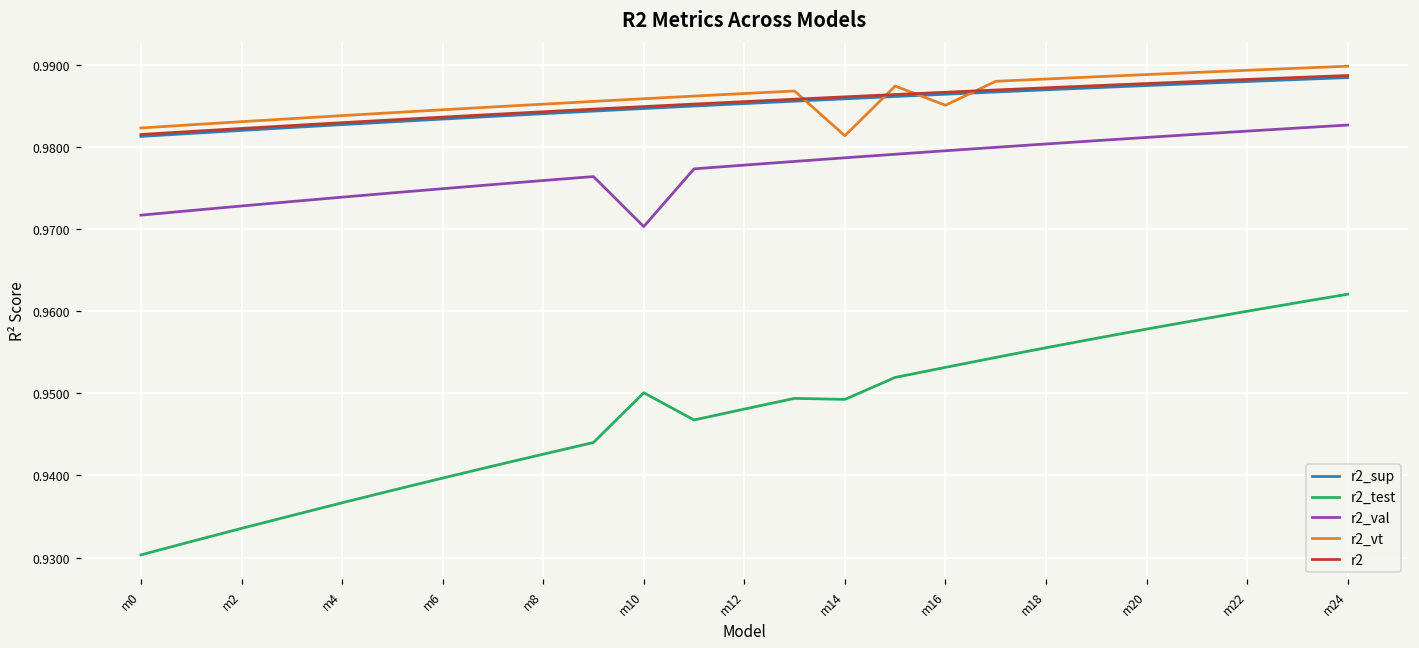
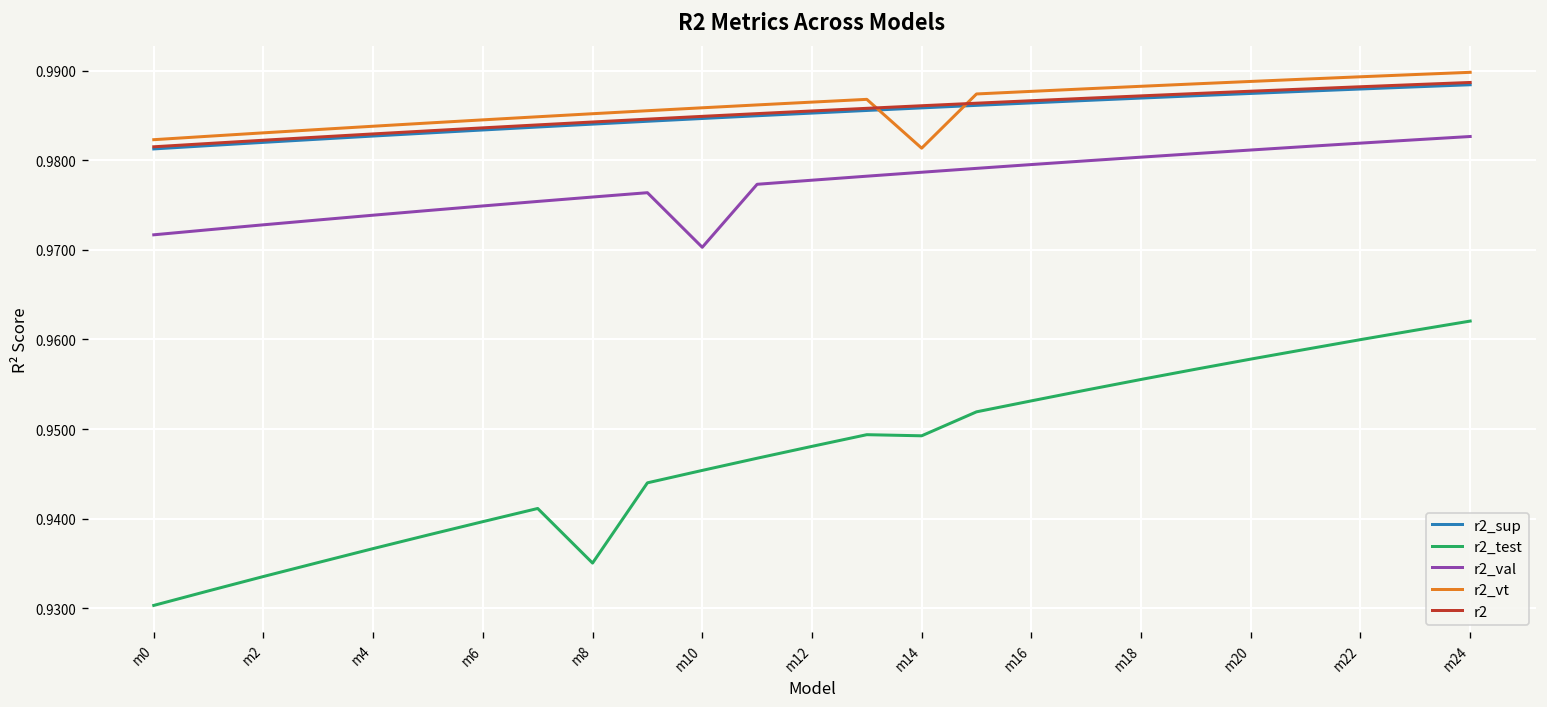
  {
    "r2_test": {
      "m0": 0.930,
      "m2": 0.934,
      "m4": 0.937,
      "m6": 0.940,
-     "m8": 0.943,
-     "m10": 0.950,
+     "m8": 0.935,
+     "m10": 0.945,
      "m12": 0.948,
      "m14": 0.949,
      "m16": 0.953,
      "m18": 0.956,
      "m20": 0.958,
      "m22": 0.960,
      "m24": 0.962
    },
    "r2_val": {
      "m0": 0.972,
      "m2": 0.973,
      "m4": 0.974,
      "m6": 0.975,
      "m8": 0.976,
      "m10": 0.970,
      "m12": 0.978,
      "m14": 0.979,
      "m16": 0.980,
      "m18": 0.980,
      "m20": 0.981,
      "m22": 0.982,
      "m24": 0.983
    },
    "r2_vt": {
      "m0": 0.982,
      "m2": 0.983,
      "m4": 0.984,
      "m6": 0.984,
      "m8": 0.985,
      "m10": 0.986,
      "m12": 0.986,
      "m14": 0.981,
-     "m16": 0.985,
+     "m16": 0.988,
      "m18": 0.988,
      "m20": 0.989,
      "m22": 0.989,
      "m24": 0.990
    }
  }
